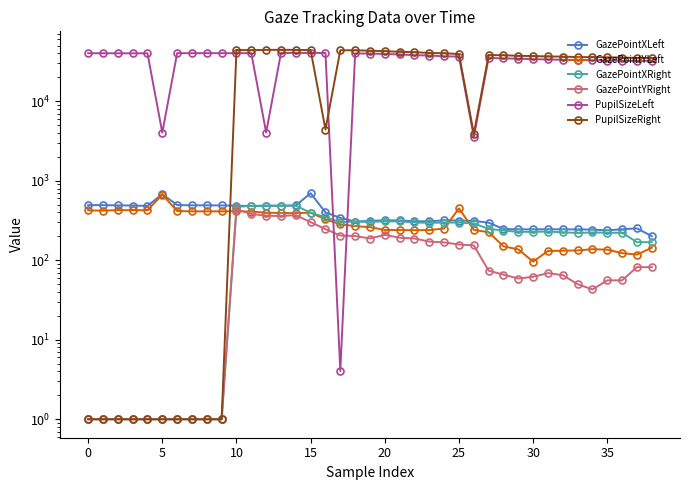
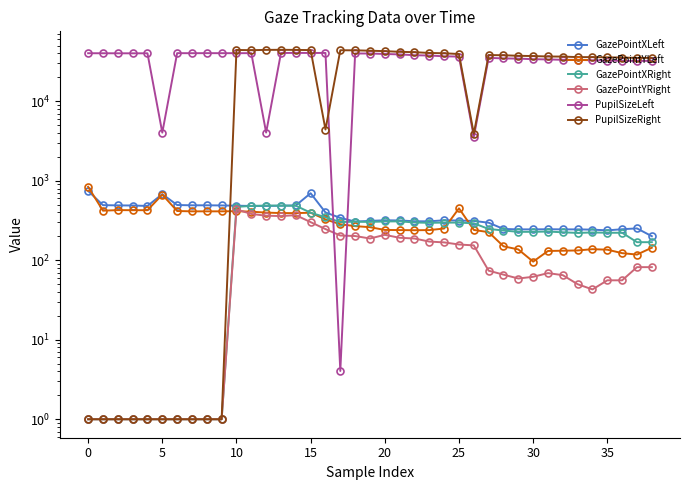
  {
    "GazePointXLeft": {
-     "0": 500,
+     "0": 700,
      "15": 700
    },
    "GazePointYLeft": {
-     "0": 400,
+     "0": 800,
      "20": 240,
      "25": 500,
      "30": 100,
      "35": 140
    },
    "PupilSizeRight": {
      "10": 40000,
      "15": 40000,
      "20": 40000,
      "25": 40000,
      "30": 40000,
      "35": 40000
    }
  }
